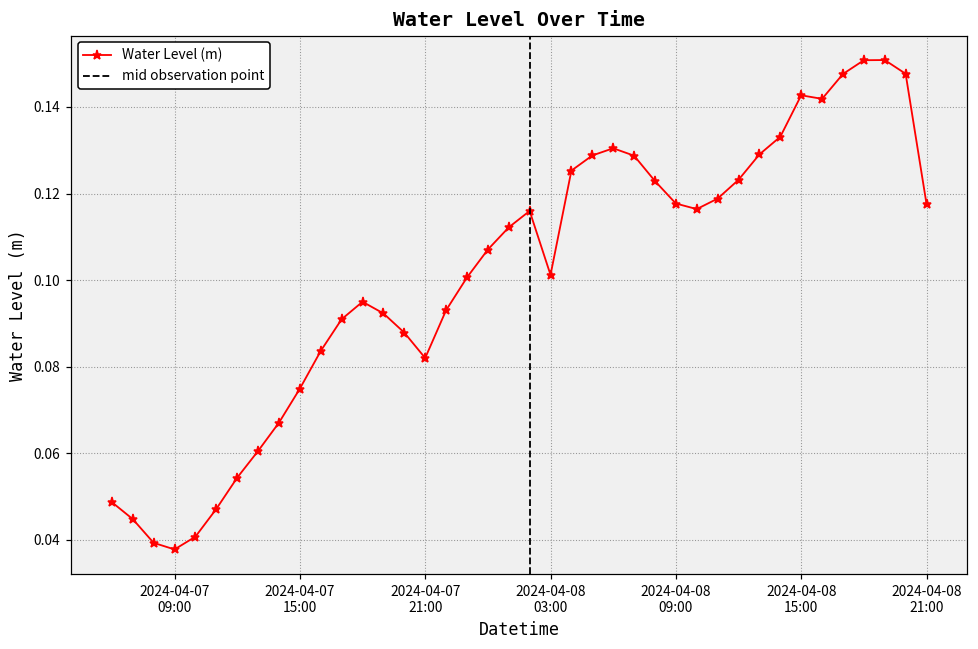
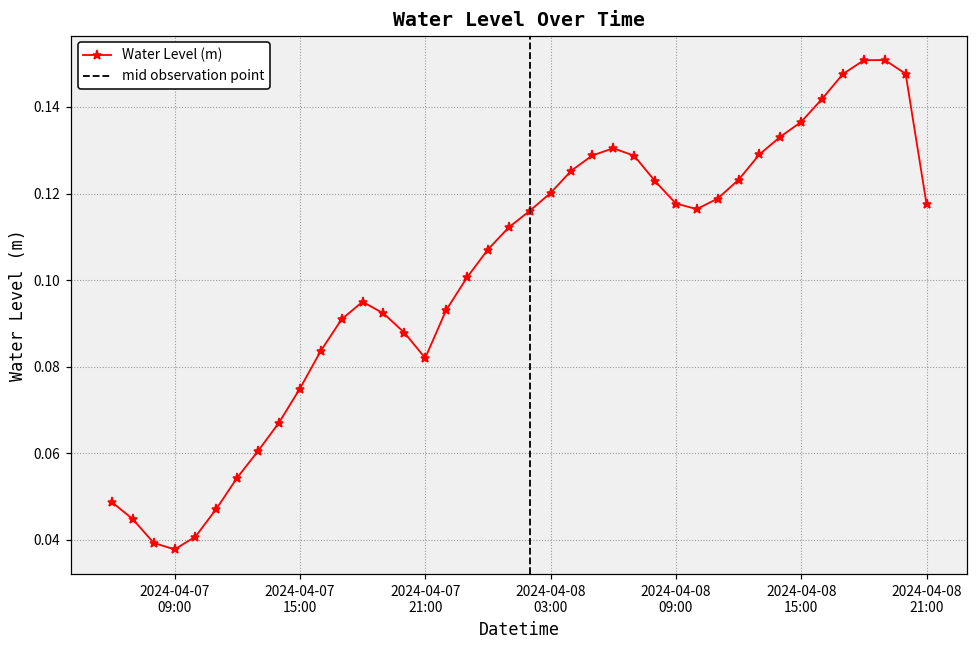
  {
    "2024-04-07 09:00": 0.038,
    "2024-04-07 15:00": 0.075,
    "2024-04-07 21:00": 0.082,
-   "2024-04-08 03:00": 0.101,
+   "2024-04-08 03:00": 0.120,
    "2024-04-08 09:00": 0.118,
-   "2024-04-08 15:00": 0.143,
+   "2024-04-08 15:00": 0.137,
    "2024-04-08 21:00": 0.118
  }
